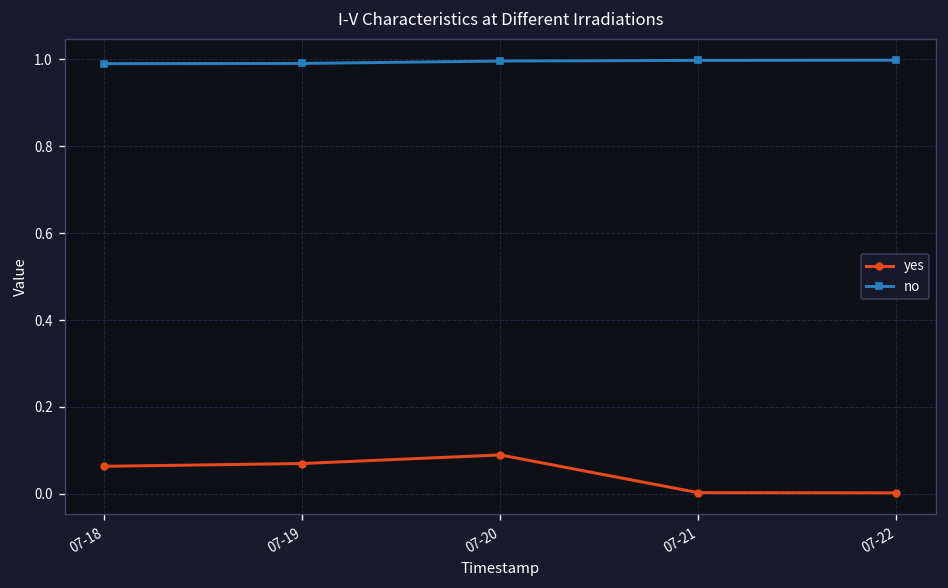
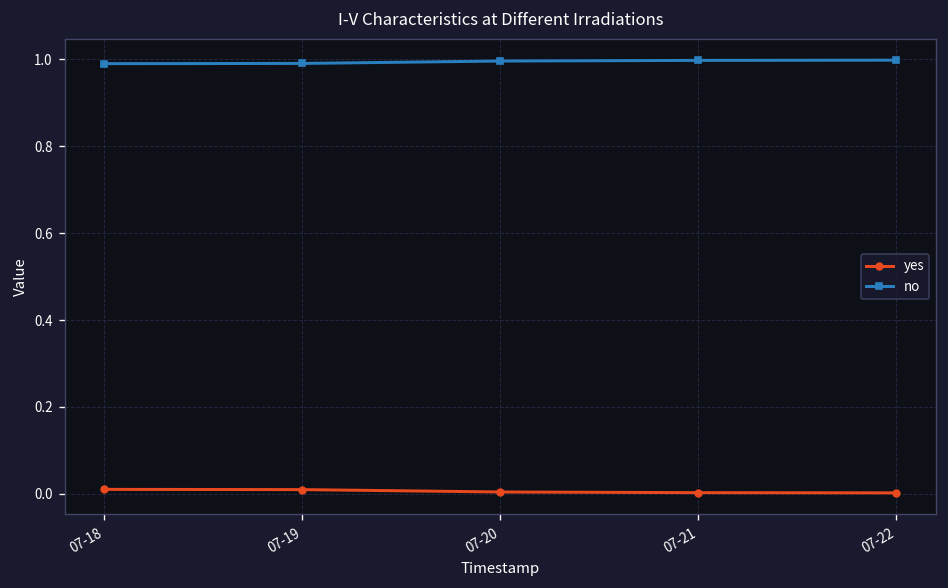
  {
    "yes": {
-     "07-18": 0.06,
-     "07-19": 0.07,
-     "07-20": 0.09,
+     "07-18": 0.01,
+     "07-19": 0.01,
+     "07-20": 0.00,
      "07-21": 0.00,
      "07-22": 0.00
    },
    "no": {
      "07-18": 0.99,
      "07-19": 0.99,
      "07-20": 1.00,
      "07-21": 1.00,
      "07-22": 1.00
    }
  }
